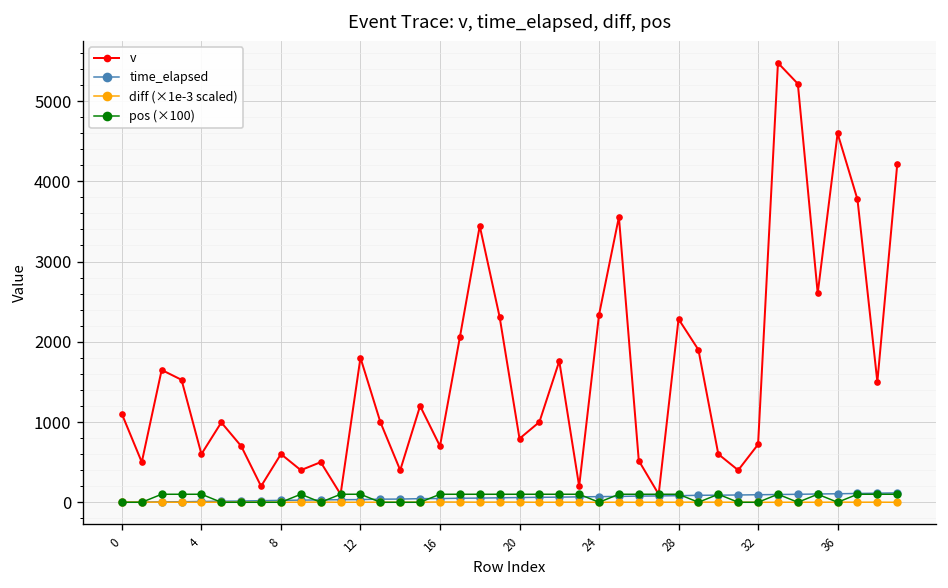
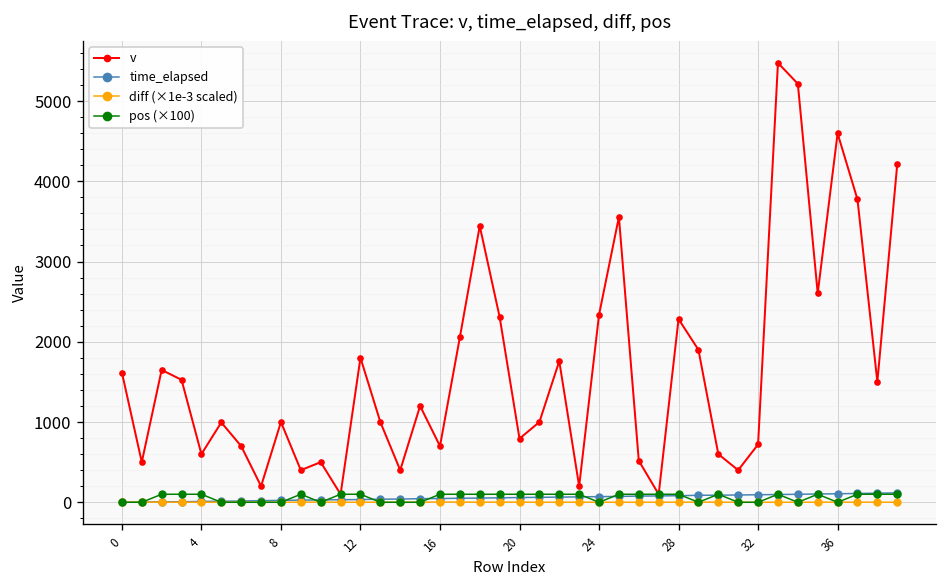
  {
    "v": {
-     "0": 1100,
+     "0": 1600,
      "4": 600,
-     "8": 600,
+     "8": 1000,
      "12": 1800,
      "16": 700,
      "20": 800,
      "24": 2300,
      "28": 2300,
      "32": 700,
      "36": 4600
    },
    "time_elapsed": {
      "16": 0,
      "20": 100,
      "24": 100,
      "32": 100,
      "36": 100
    },
    "diff (×1e-3 scaled)": {
      "16": 0,
      "20": 0,
      "28": 0
    },
    "pos (×100)": {
      "4": 100,
      "12": 100,
      "16": 100,
      "20": 100
    }
  }
